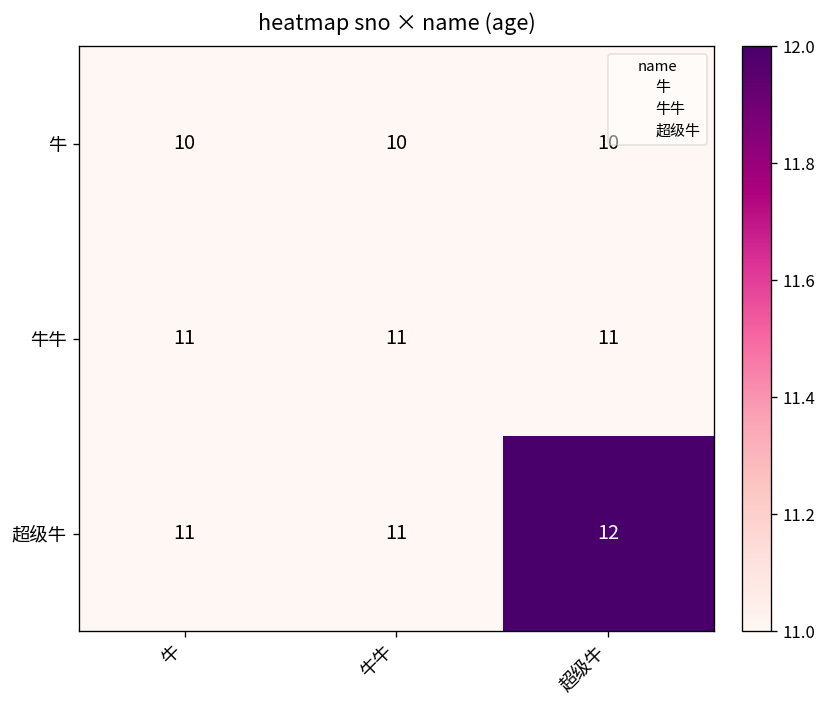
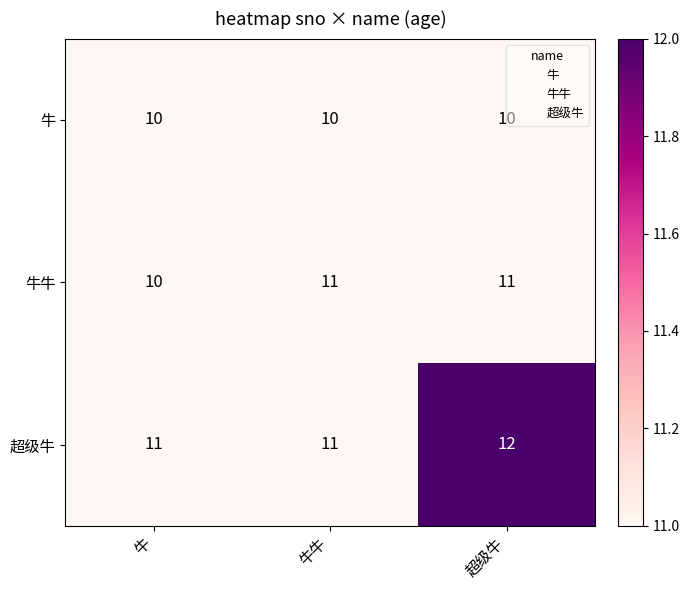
  {
    "牛": {
      "牛": 10,
      "牛牛": 10
    },
    "牛牛": {
-     "牛": 11,
+     "牛": 10,
      "牛牛": 11,
      "超级牛": 11
    },
    "超级牛": {
      "牛": 11,
      "牛牛": 11,
      "超级牛": 12
    }
  }
